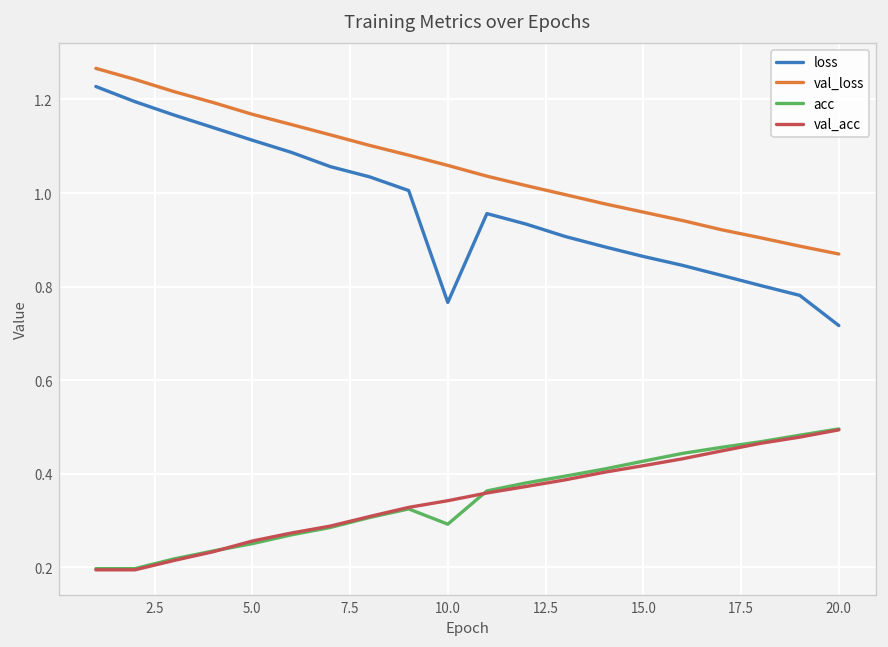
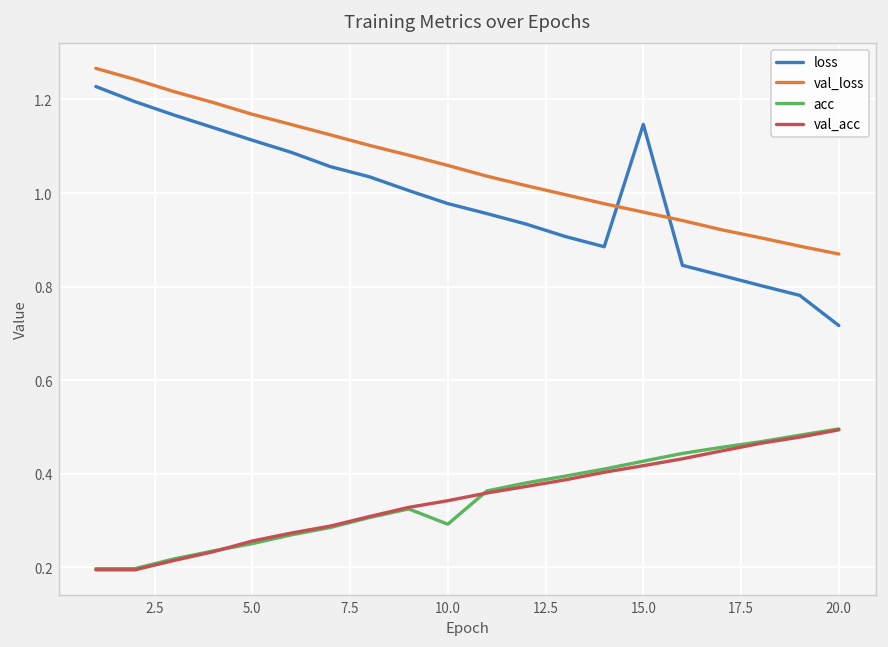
  {
    "loss": {
      "5.0": 1.11,
-     "10.0": 0.77,
-     "15.0": 0.86,
+     "10.0": 0.98,
+     "15.0": 1.15,
      "20.0": 0.72
    },
    "acc": {
      "10.0": 0.29,
      "15.0": 0.43
    }
  }
